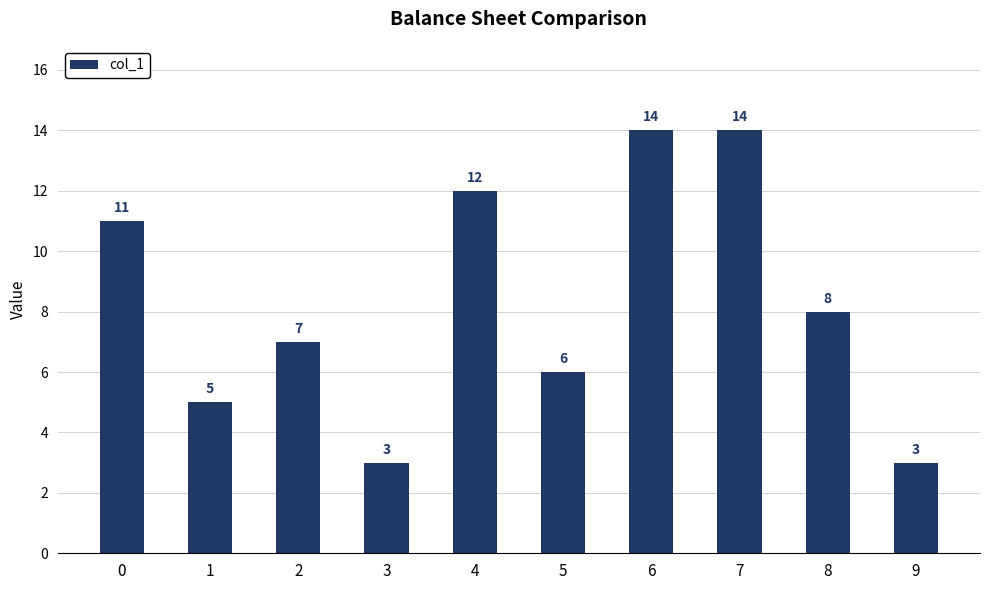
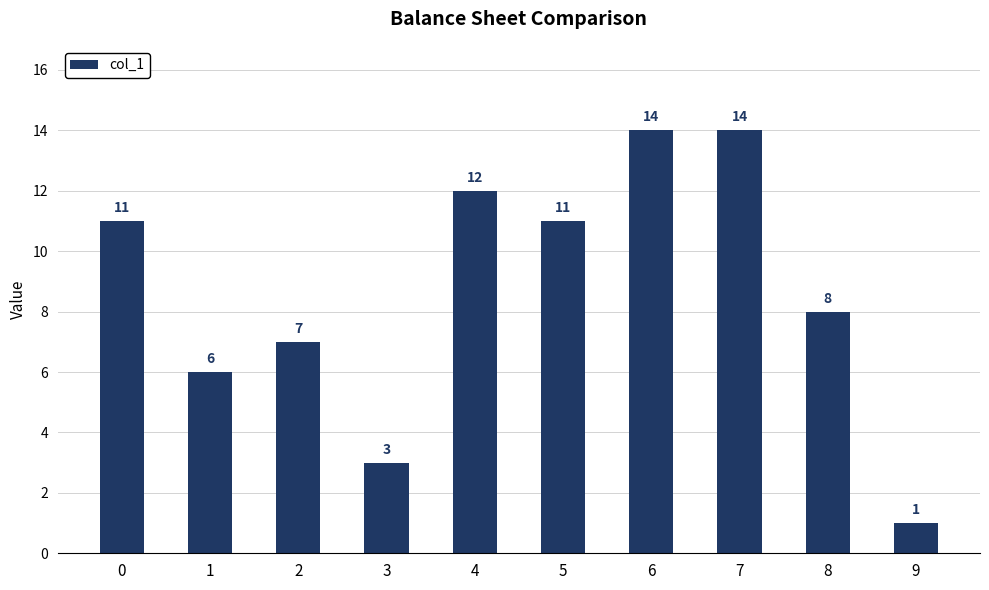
  {
    "0": 11,
-   "1": 5,
+   "1": 6,
    "2": 7,
    "3": 3,
    "4": 12,
-   "5": 6,
+   "5": 11,
    "6": 14,
    "7": 14,
    "8": 8,
-   "9": 3
+   "9": 1
  }
